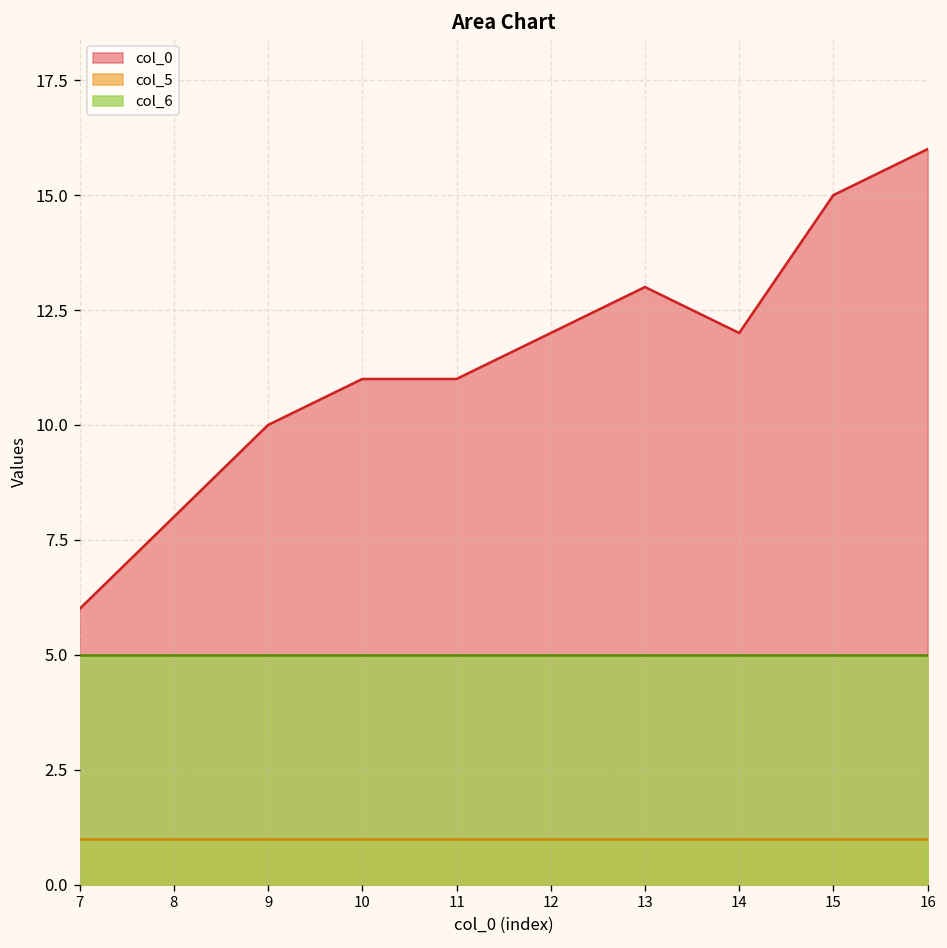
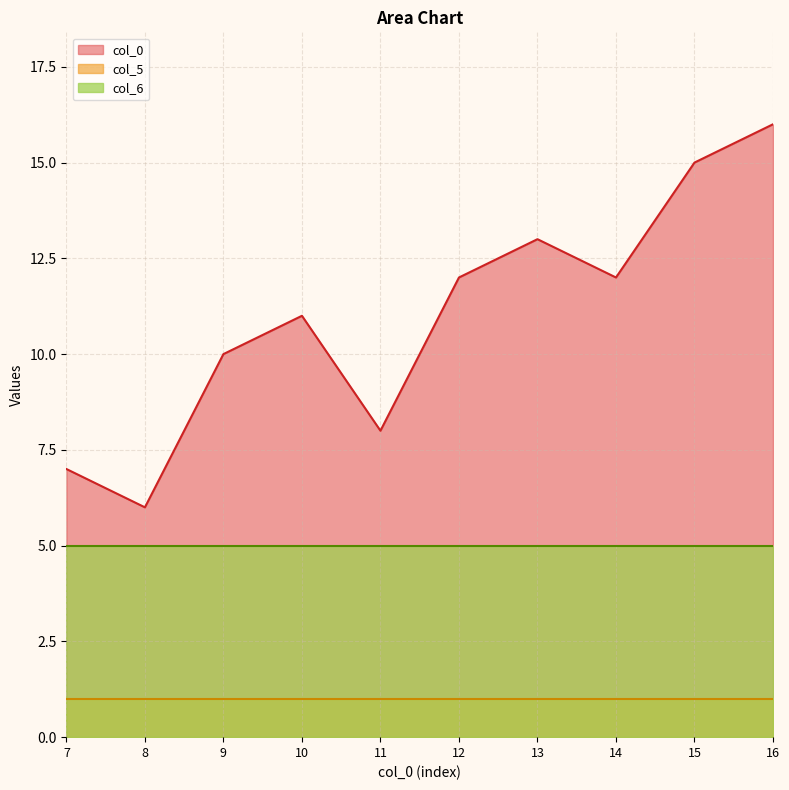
  {
    "col_0": {
-     "7": 6,
-     "8": 8,
+     "7": 7,
+     "8": 6,
      "9": 10,
      "10": 11,
-     "11": 11,
+     "11": 8,
      "12": 12,
      "13": 13,
      "14": 12,
      "15": 15,
      "16": 16
    },
    "col_5": {
      "7": 1,
      "8": 1,
      "9": 1,
      "10": 1,
      "11": 1,
      "12": 1,
      "13": 1,
      "14": 1,
      "15": 1,
      "16": 1
    },
    "col_6": {
      "7": 5,
      "8": 5,
      "9": 5,
      "10": 5,
      "11": 5,
      "12": 5,
      "13": 5,
      "14": 5,
      "15": 5,
      "16": 5
    }
  }
